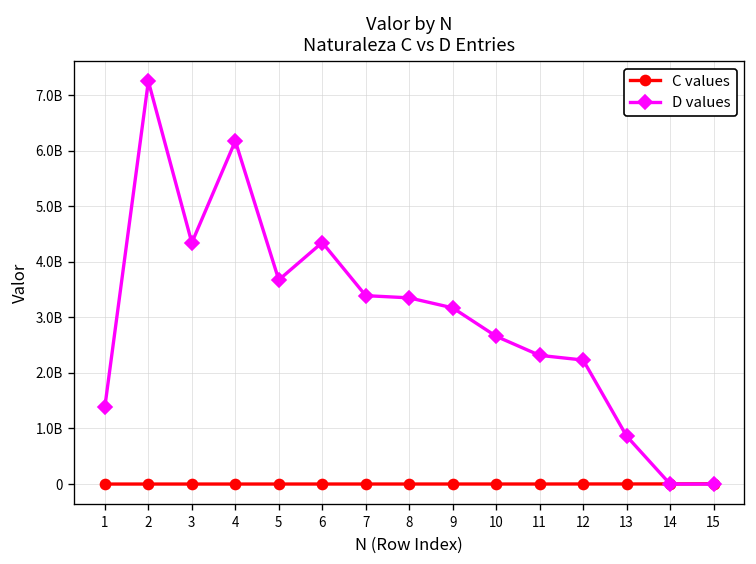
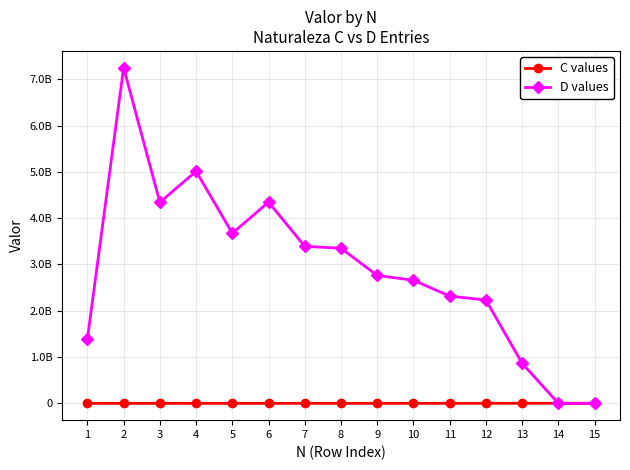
  {
    "C values": {
      "1": 0,
      "2": 0,
      "3": 0,
      "4": 0,
      "5": 0,
      "6": 0,
      "7": 0,
      "8": 0,
      "9": 0,
      "10": 0,
      "11": 0,
      "12": 0,
      "13": 0
    },
    "D values": {
      "1": 1400000000,
      "2": 7200000000,
      "3": 4300000000,
-     "4": 6200000000,
+     "4": 5000000000,
      "5": 3700000000,
      "6": 4300000000,
      "7": 3400000000,
      "8": 3400000000,
-     "9": 3200000000,
+     "9": 2800000000,
      "10": 2700000000,
      "11": 2300000000,
      "12": 2200000000,
      "13": 900000000
    }
  }
